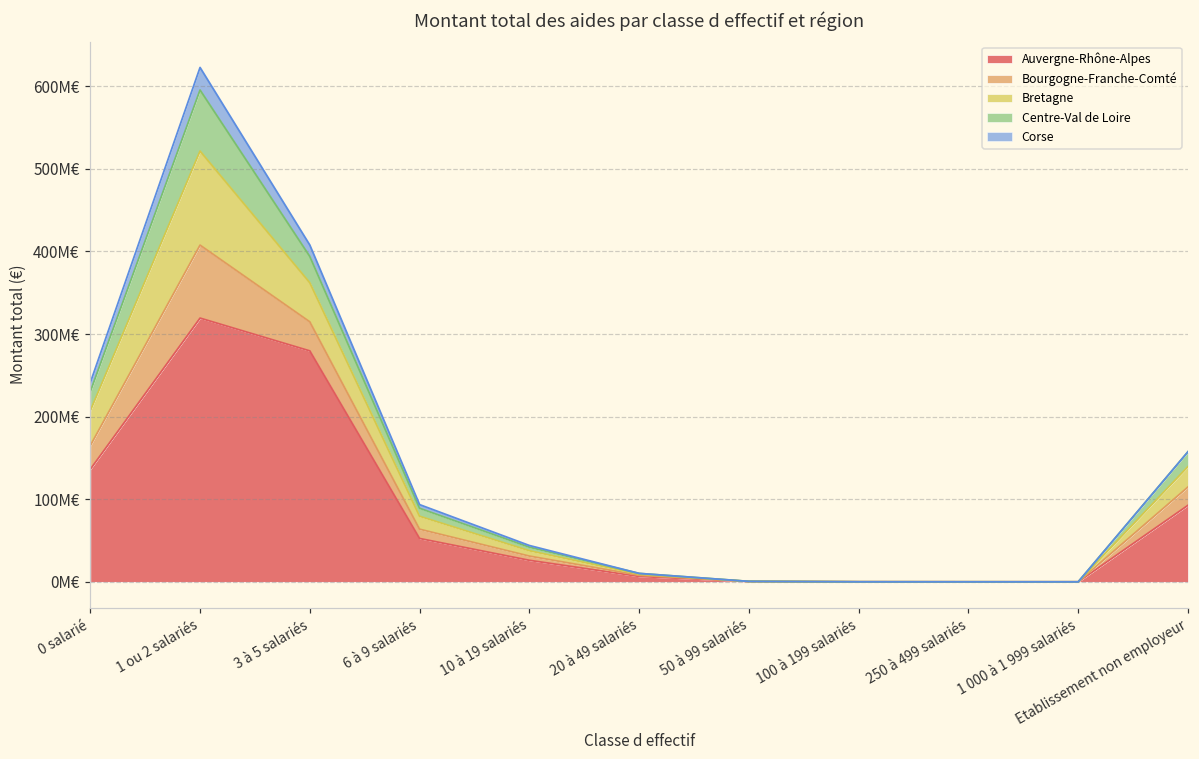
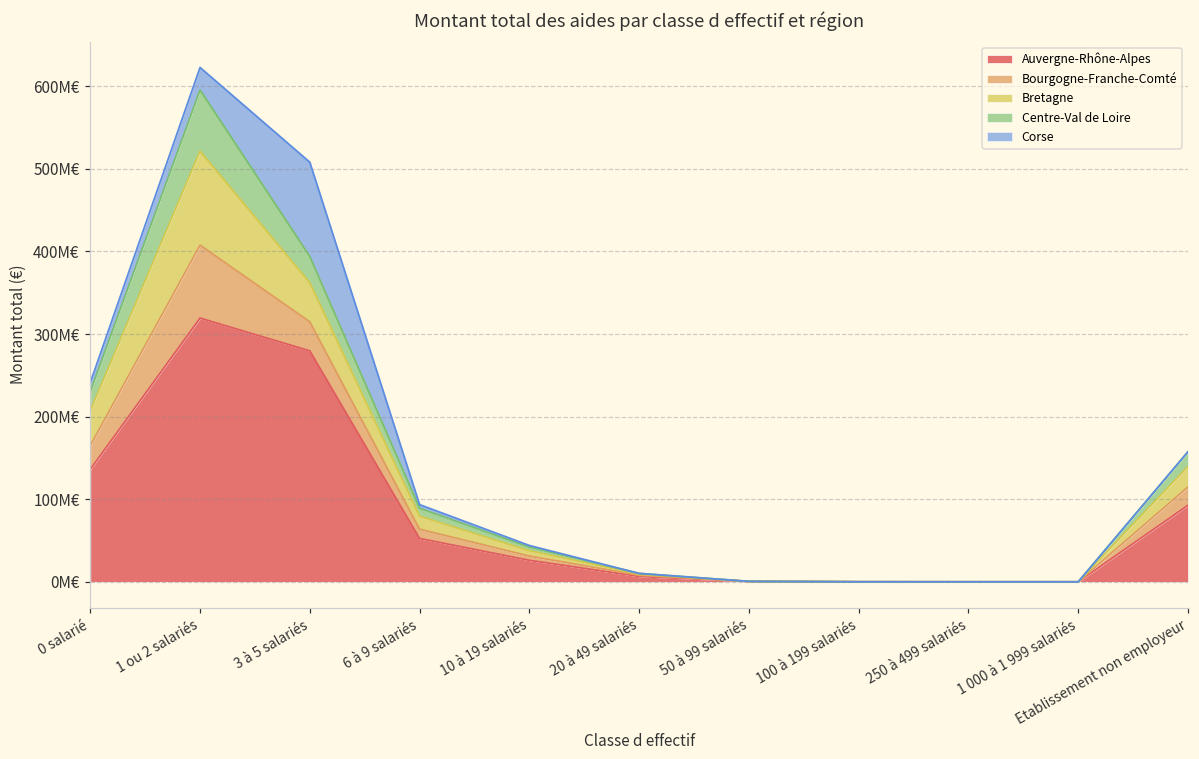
  {
    "Auvergne-Rhône-Alpes": {
      "0 salarié": "140M€",
      "1 ou 2 salariés": "320M€",
      "3 à 5 salariés": "280M€",
      "6 à 9 salariés": "50M€",
      "10 à 19 salariés": "30M€",
      "Etablissement non employeur": "90M€"
    },
    "Centre-Val de Loire": {
      "0 salarié": "20M€",
      "1 ou 2 salariés": "70M€",
      "3 à 5 salariés": "30M€",
      "6 à 9 salariés": "10M€"
    },
    "Corse": {
      "0 salarié": "10M€",
      "1 ou 2 salariés": "30M€",
-     "3 à 5 salariés": "10M€",
+     "3 à 5 salariés": "110M€",
      "6 à 9 salariés": "0M€"
    }
  }
